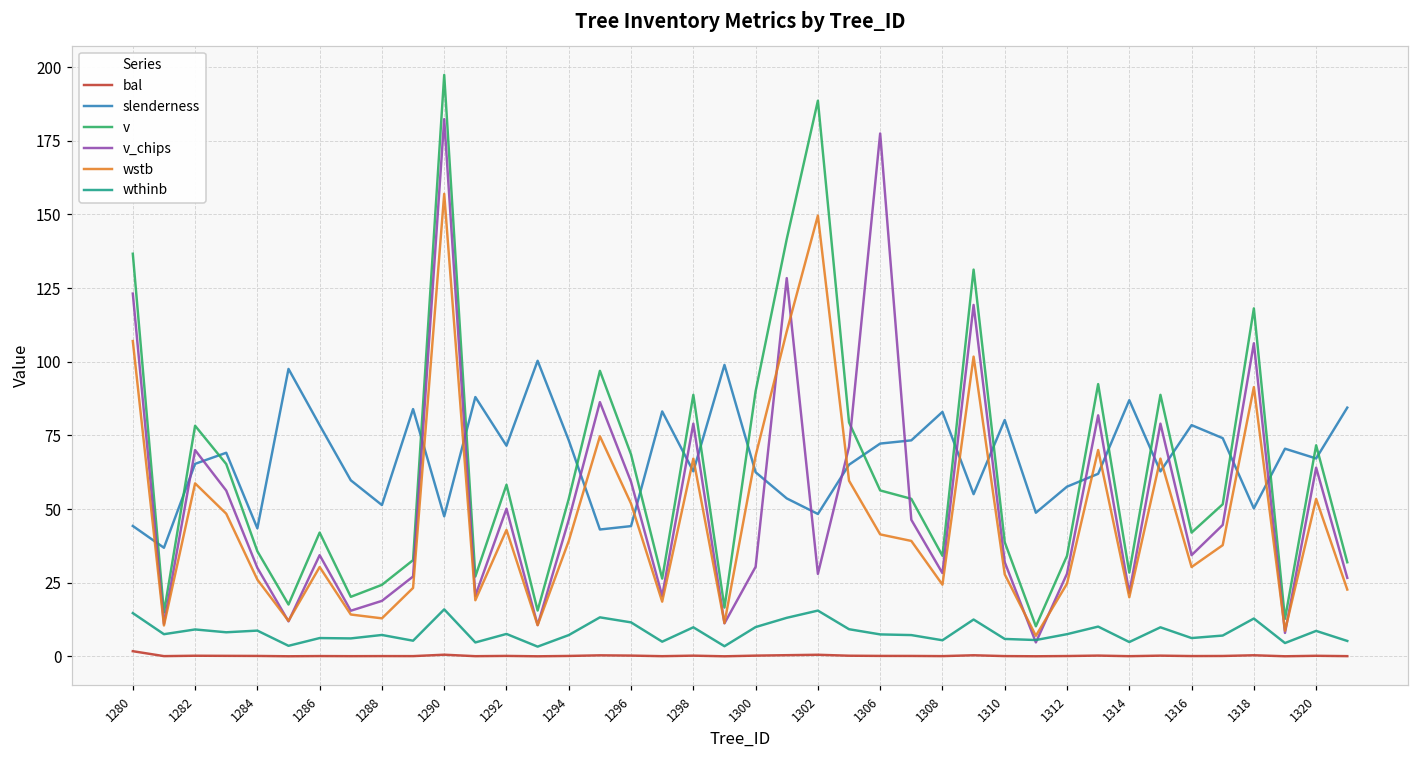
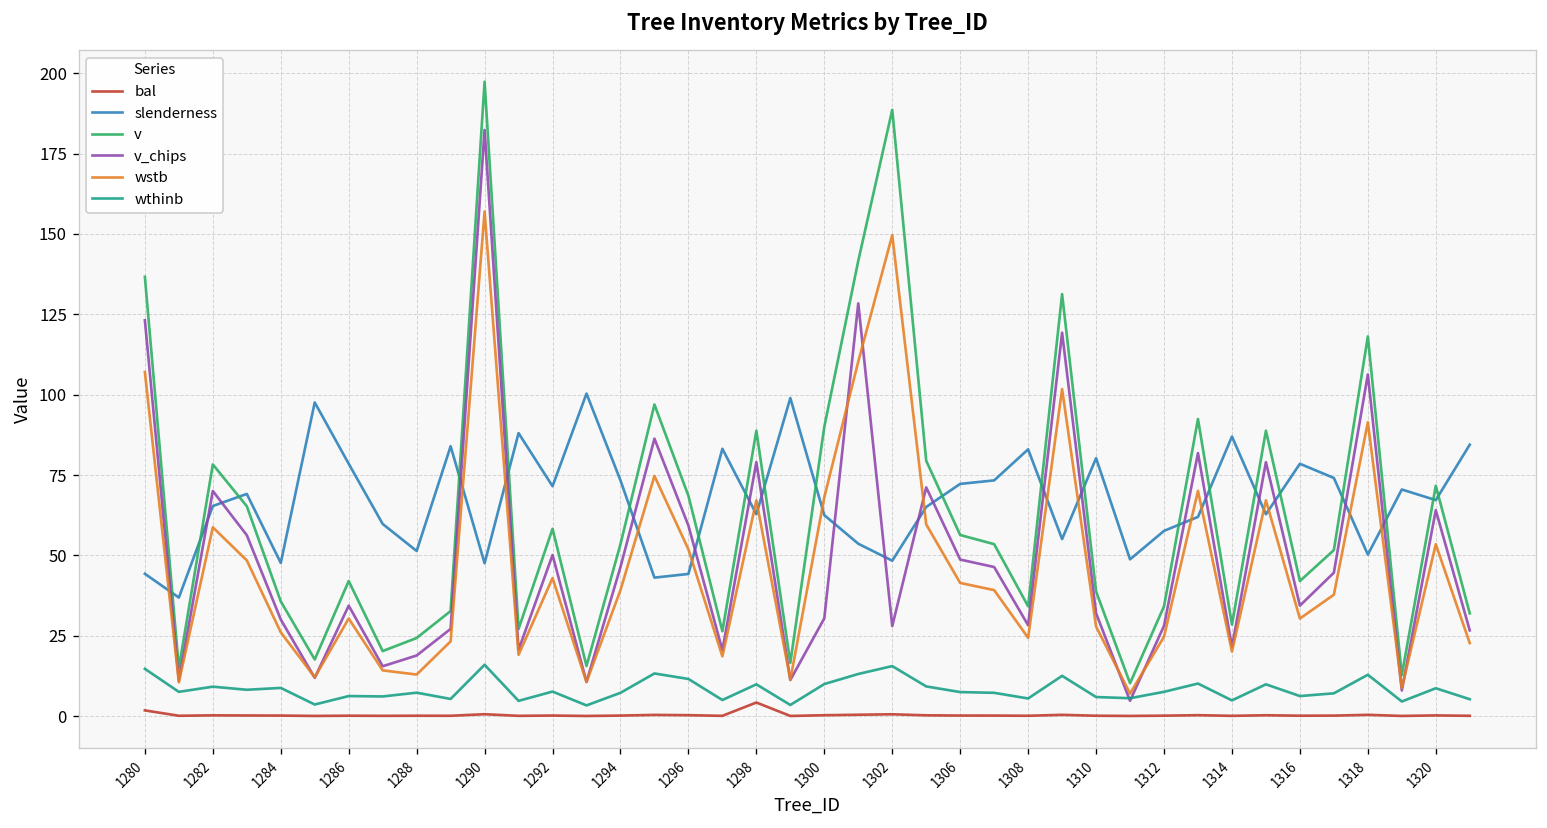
  {
    "bal": {
      "1280": 2,
      "1282": 0,
      "1284": 0,
      "1286": 0,
      "1288": 0,
      "1290": 1,
      "1292": 0,
      "1294": 0,
      "1296": 0,
-     "1298": 0,
+     "1298": 4,
      "1300": 0,
      "1302": 1,
      "1306": 0,
      "1308": 0,
      "1310": 0,
      "1312": 0,
      "1314": 0,
      "1316": 0,
      "1318": 0,
      "1320": 0
    },
    "slenderness": {
      "1280": 44,
      "1282": 65,
-     "1284": 43,
+     "1284": 48,
      "1286": 79,
      "1288": 51,
      "1290": 48,
      "1292": 72,
      "1294": 73,
      "1296": 44,
      "1298": 63,
      "1300": 63,
      "1302": 48,
      "1306": 72,
      "1308": 83,
      "1310": 80,
      "1312": 58,
      "1314": 87,
      "1316": 79,
      "1318": 50,
      "1320": 67
    },
    "v_chips": {
      "1280": 123,
      "1282": 70,
      "1284": 30,
      "1286": 34,
      "1288": 19,
      "1290": 182,
      "1292": 50,
      "1294": 46,
      "1296": 59,
      "1298": 79,
      "1300": 30,
      "1302": 28,
-     "1306": 177,
+     "1306": 49,
      "1308": 28,
      "1310": 32,
      "1312": 28,
      "1314": 22,
      "1316": 34,
      "1318": 106,
      "1320": 64
    },
    "wstb": {
      "1280": 107,
      "1282": 59,
      "1284": 26,
      "1286": 30,
      "1288": 13,
      "1290": 157,
      "1292": 43,
      "1294": 39,
      "1296": 52,
      "1298": 67,
      "1300": 68,
      "1302": 150,
      "1306": 41,
      "1308": 24,
      "1310": 28,
      "1312": 25,
      "1314": 20,
      "1316": 30,
      "1318": 91,
      "1320": 53
    }
  }
